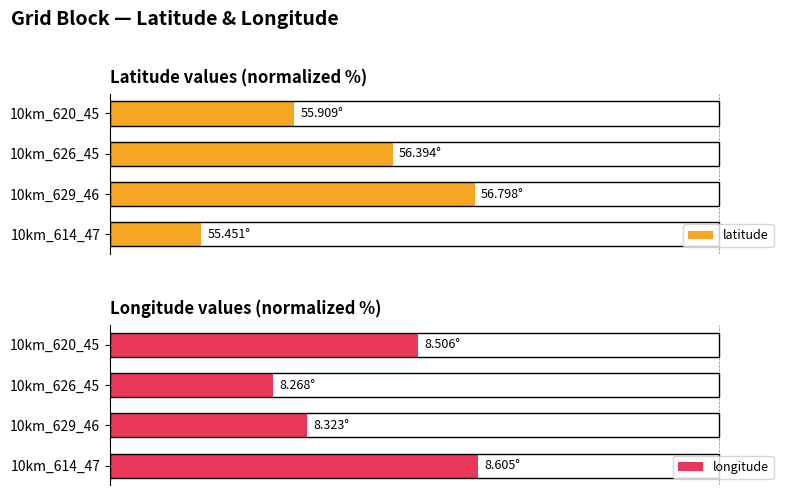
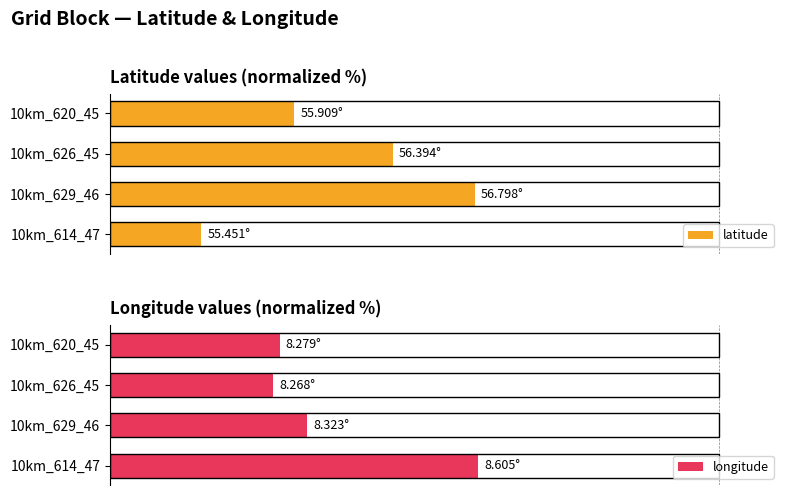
  {
    "Longitude values (normalized %)": {
-     "10km_620_45": "8.506°"
+     "10km_620_45": "8.279°"
    }
  }
